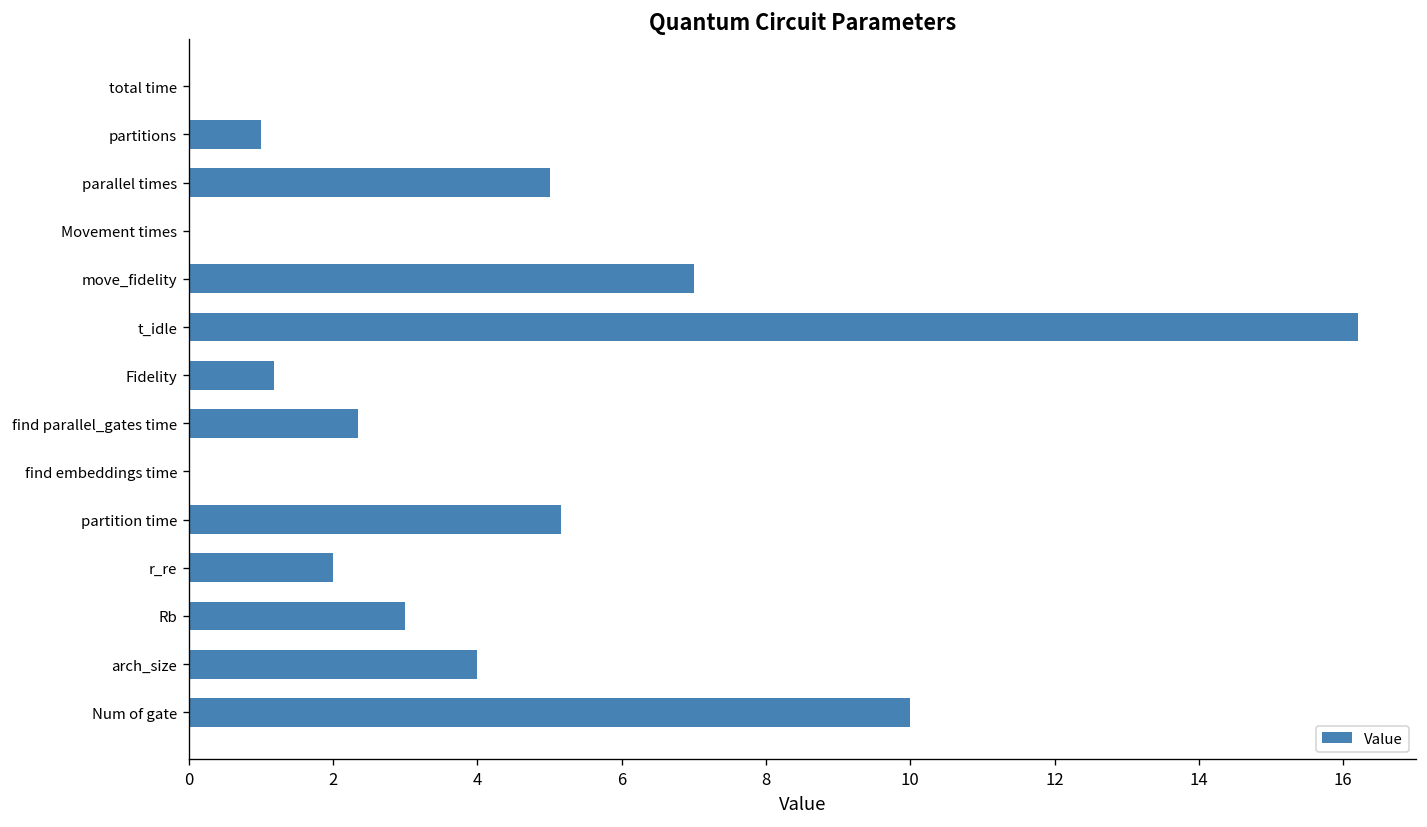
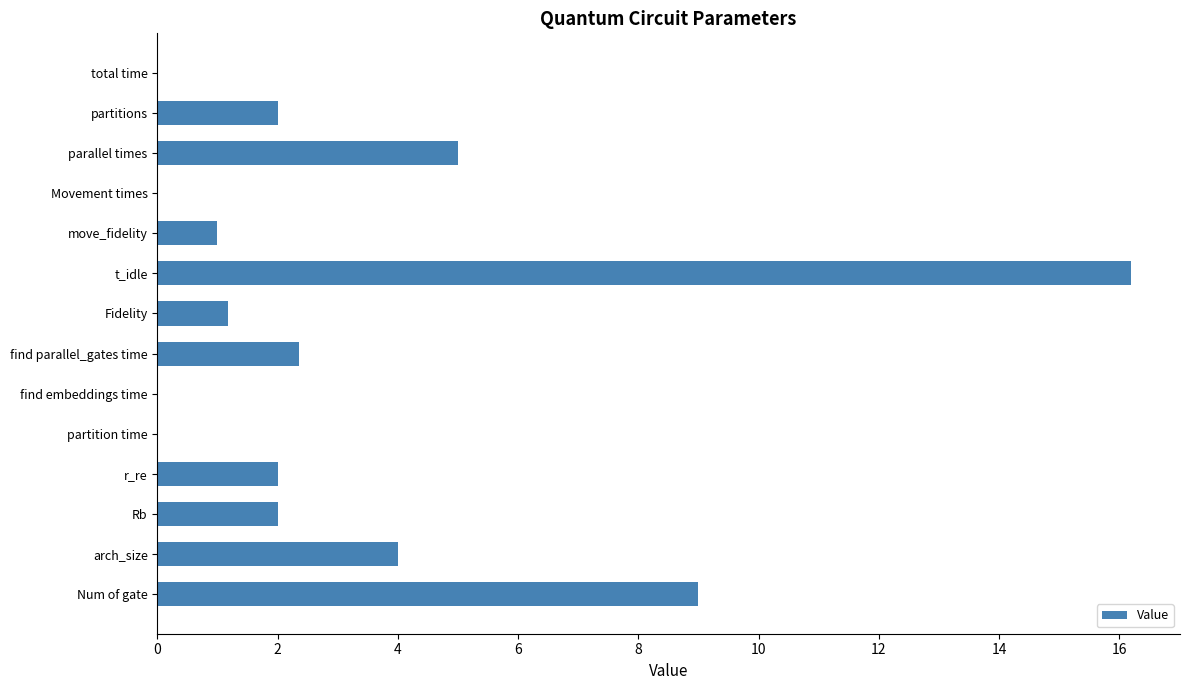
  {
-   "partitions": 1,
+   "partitions": 2,
    "parallel times": 5.0,
    "Movement times": 0.0,
-   "move_fidelity": 7,
+   "move_fidelity": 1,
    "t_idle": 16.2,
    "Fidelity": 1.2,
    "find parallel_gates time": 2.3,
-   "partition time": 5.2,
+   "partition time": 0.0,
    "r_re": 2.0,
-   "Rb": 3,
+   "Rb": 2,
    "arch_size": 4.0,
-   "Num of gate": 10
+   "Num of gate": 9
  }
